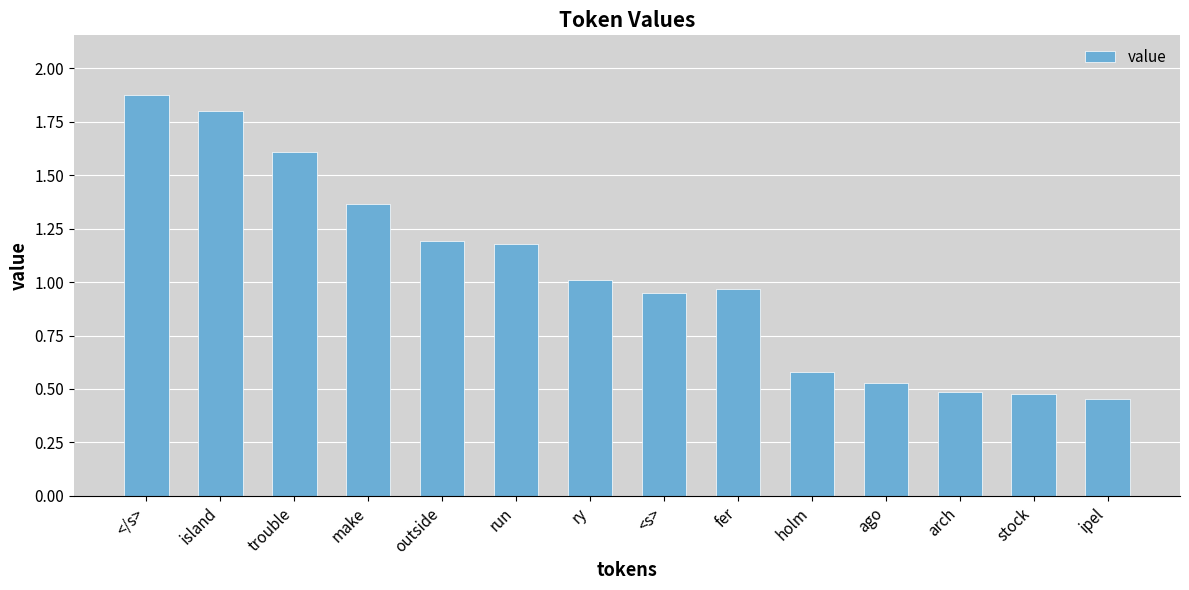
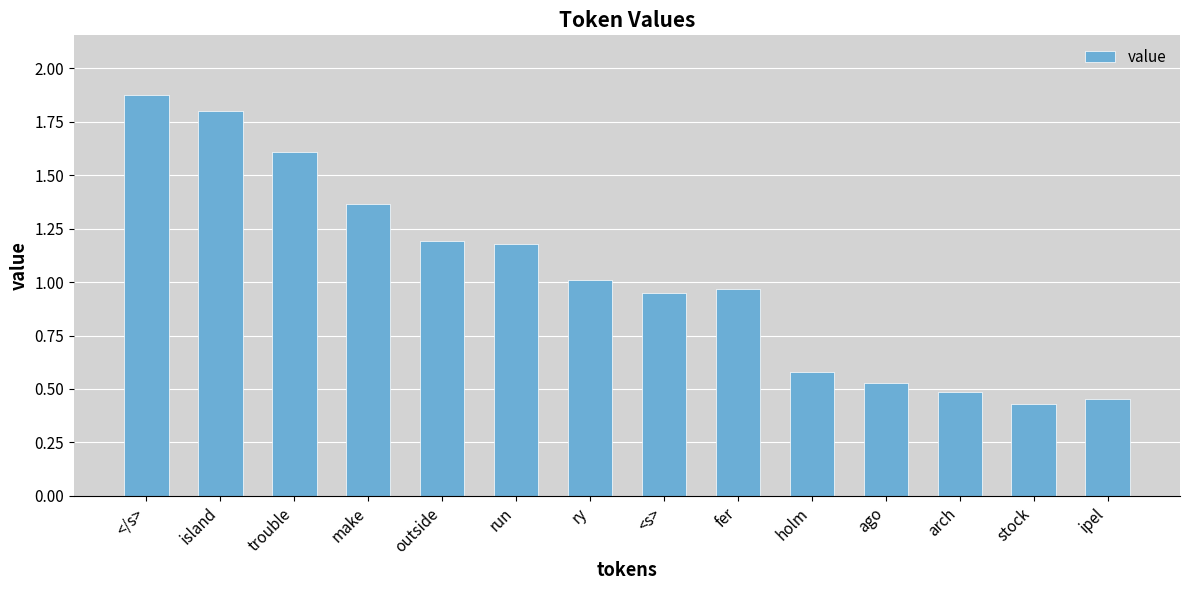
  {
    "</s>": 1.87,
    "island": 1.80,
    "trouble": 1.61,
    "make": 1.37,
    "outside": 1.19,
    "run": 1.18,
    "ry": 1.01,
    "<s>": 0.95,
    "fer": 0.97,
    "holm": 0.58,
    "ago": 0.53,
    "arch": 0.49,
-   "stock": 0.47,
+   "stock": 0.43,
    "ipel": 0.45
  }
